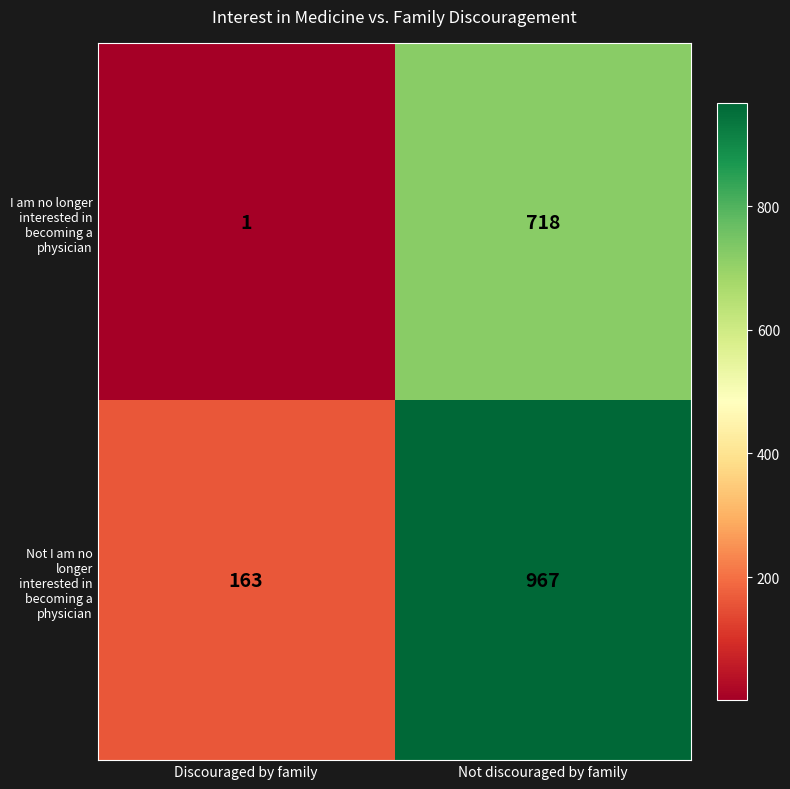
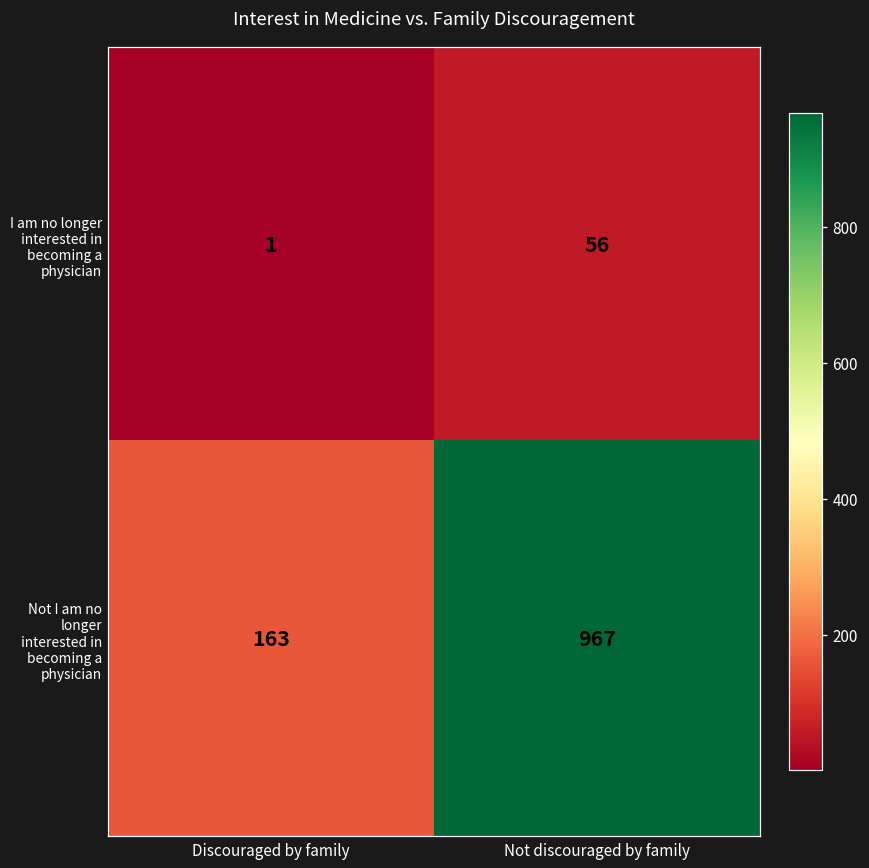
  {
    "I am no longer interested in becoming a physician": {
      "Discouraged by family": 1,
-     "Not discouraged by family": 718
+     "Not discouraged by family": 56
    },
    "Not I am no longer interested in becoming a physician": {
      "Discouraged by family": 163,
      "Not discouraged by family": 967
    }
  }
